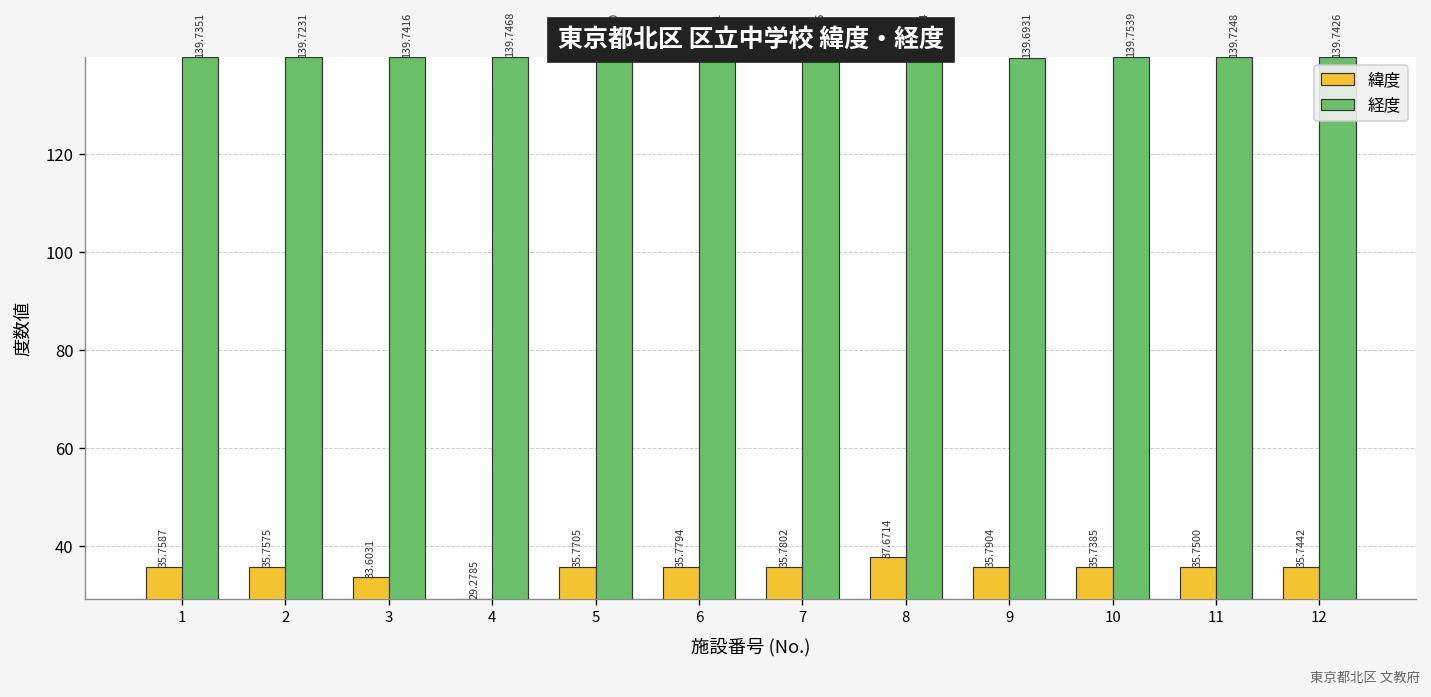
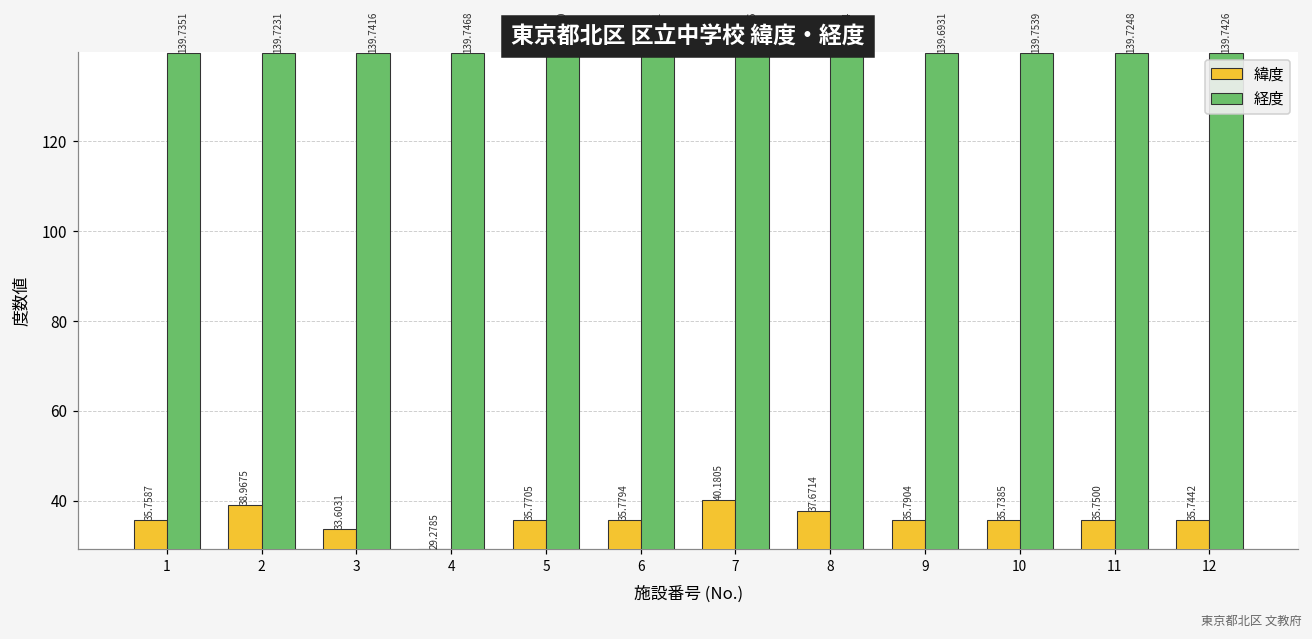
  {
    "緯度": {
      "1": 35.7587,
-     "2": 35.7575,
+     "2": 38.9675,
      "3": 33.6031,
      "4": 29.2785,
      "5": 35.7705,
      "6": 35.7794,
-     "7": 35.7802,
+     "7": 40.1805,
      "8": 37.6714,
      "9": 35.7904,
      "10": 35.7385,
      "11": 35.7500,
      "12": 35.7442
    },
    "経度": {
      "1": 139.7351,
      "2": 139.7231,
      "3": 139.7416,
      "4": 139.7468,
      "9": 139.6931,
      "10": 139.7539,
      "11": 139.7248,
      "12": 139.7426
    }
  }
